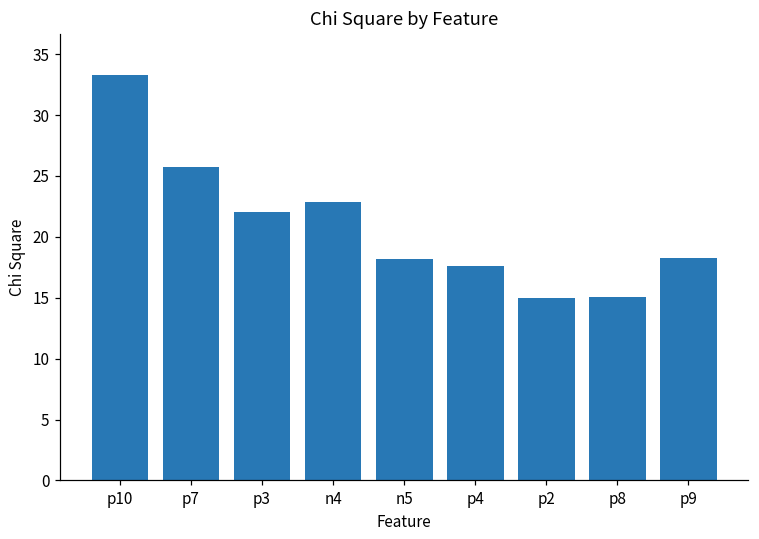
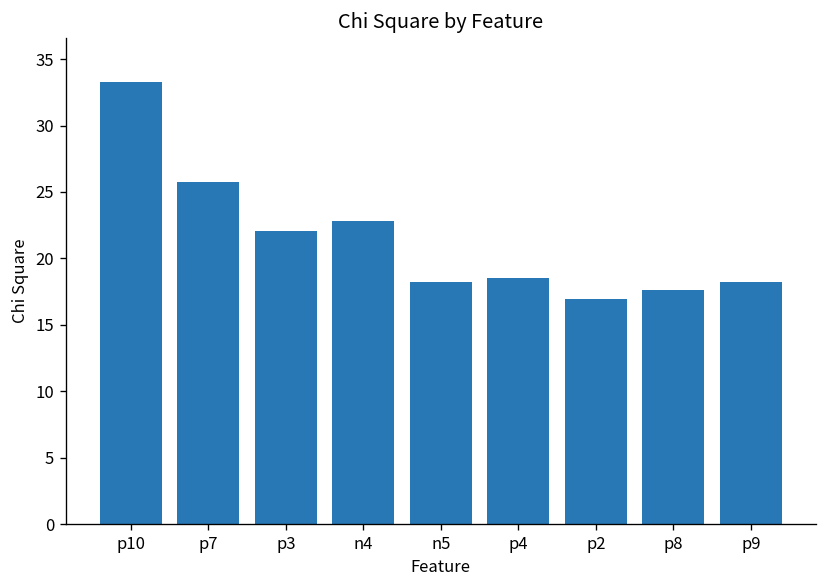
  {
    "p10": 33.3,
    "p7": 25.7,
    "p3": 22.0,
    "n4": 22.8,
    "n5": 18.2,
-   "p4": 17.6,
-   "p2": 15.0,
-   "p8": 15.0,
+   "p4": 18.5,
+   "p2": 16.9,
+   "p8": 17.6,
    "p9": 18.2
  }
